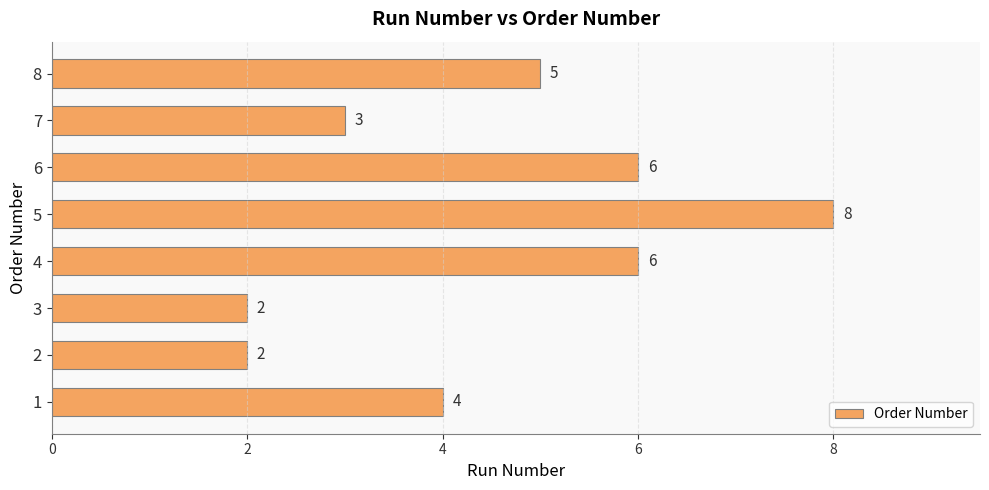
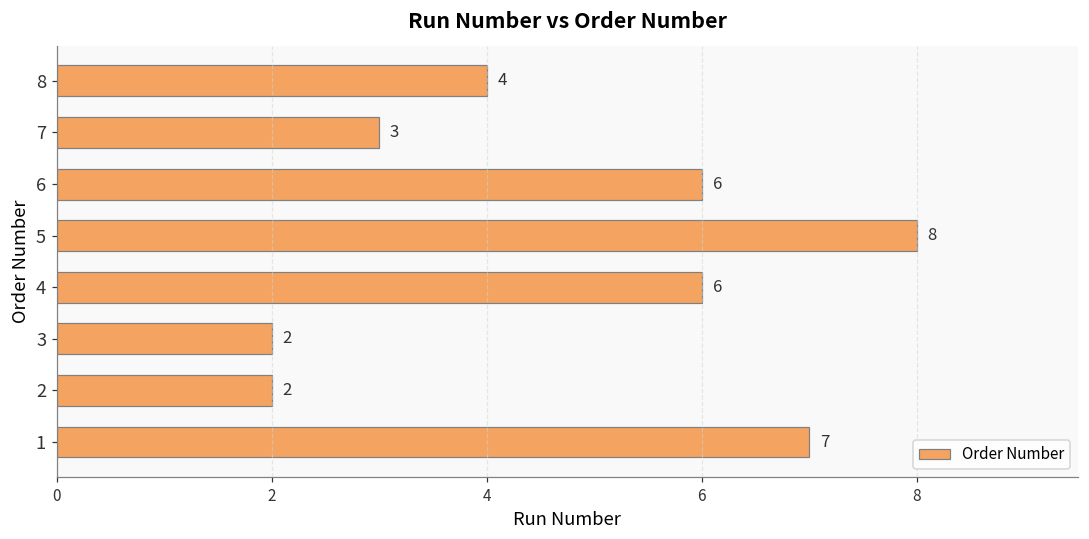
  {
-   "8": 5,
+   "8": 4,
    "7": 3,
    "6": 6,
    "5": 8,
    "4": 6,
    "3": 2,
    "2": 2,
-   "1": 4
+   "1": 7
  }
